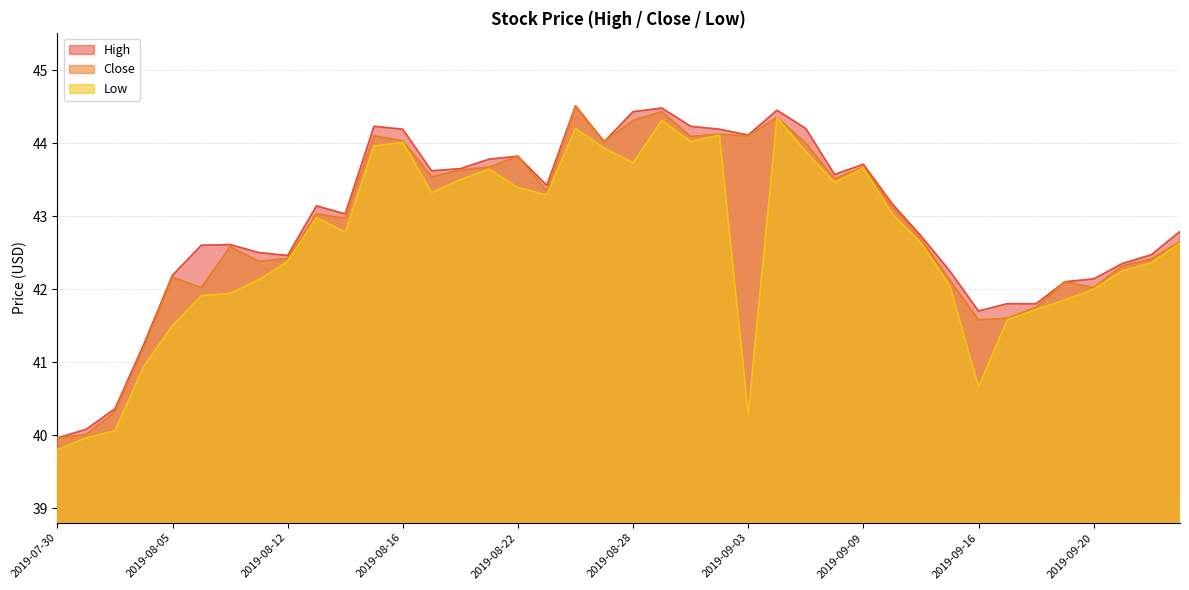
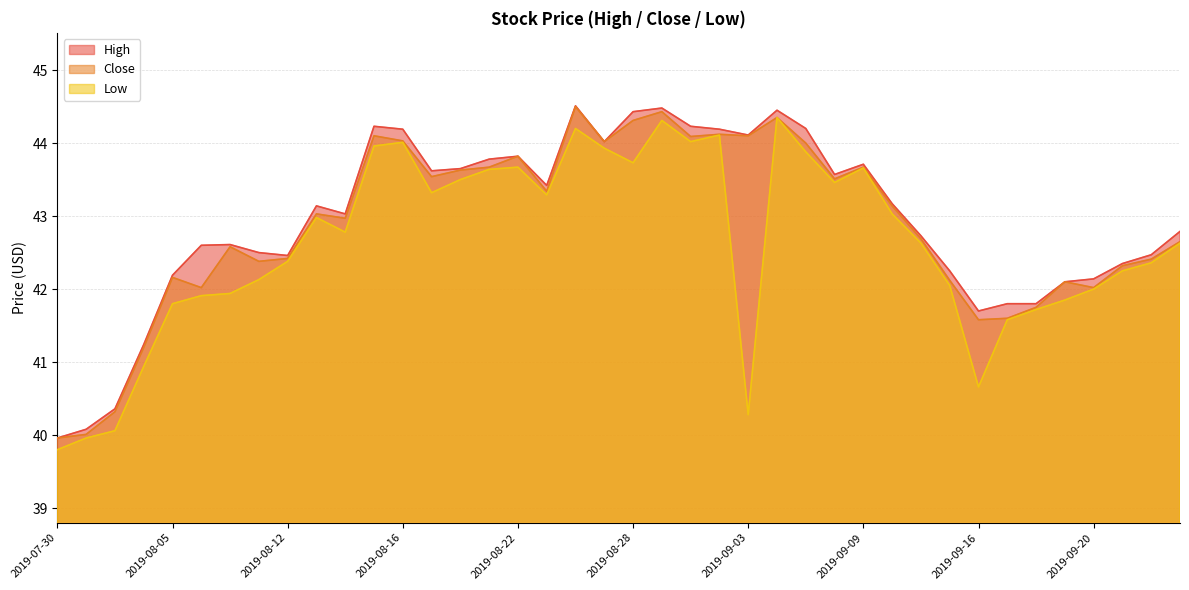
  {
    "Low": {
      "2019-07-30": 39.8,
-     "2019-08-05": 41.5,
+     "2019-08-05": 41.8,
      "2019-08-12": 42.4,
-     "2019-08-22": 43.4,
+     "2019-08-22": 43.7,
      "2019-08-28": 43.7,
      "2019-09-03": 40.3,
      "2019-09-16": 40.7
    }
  }
